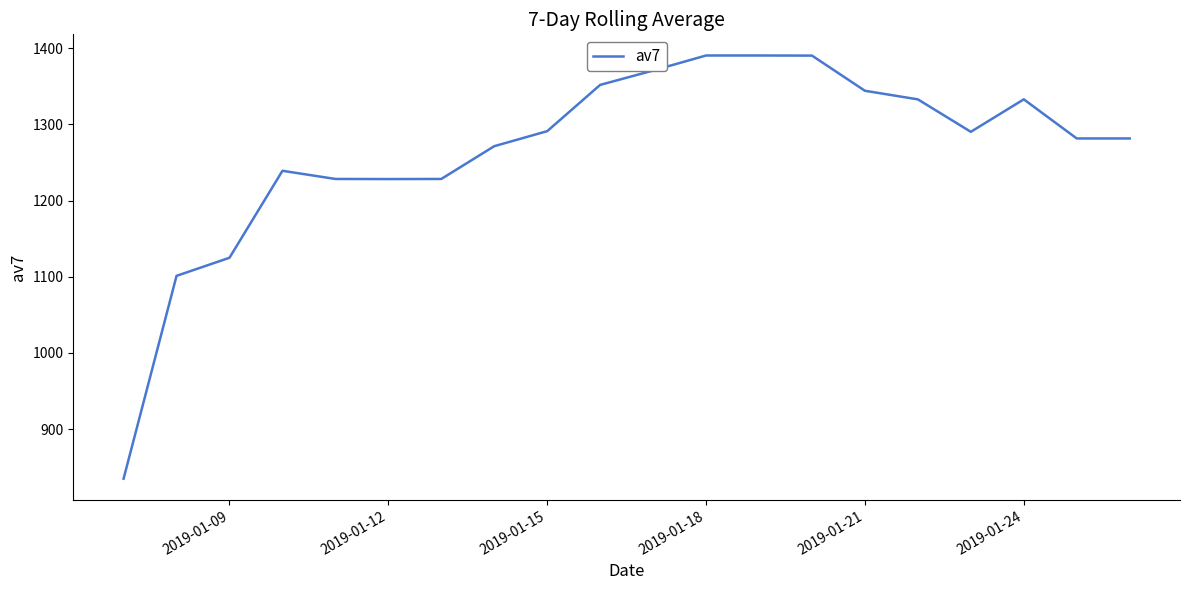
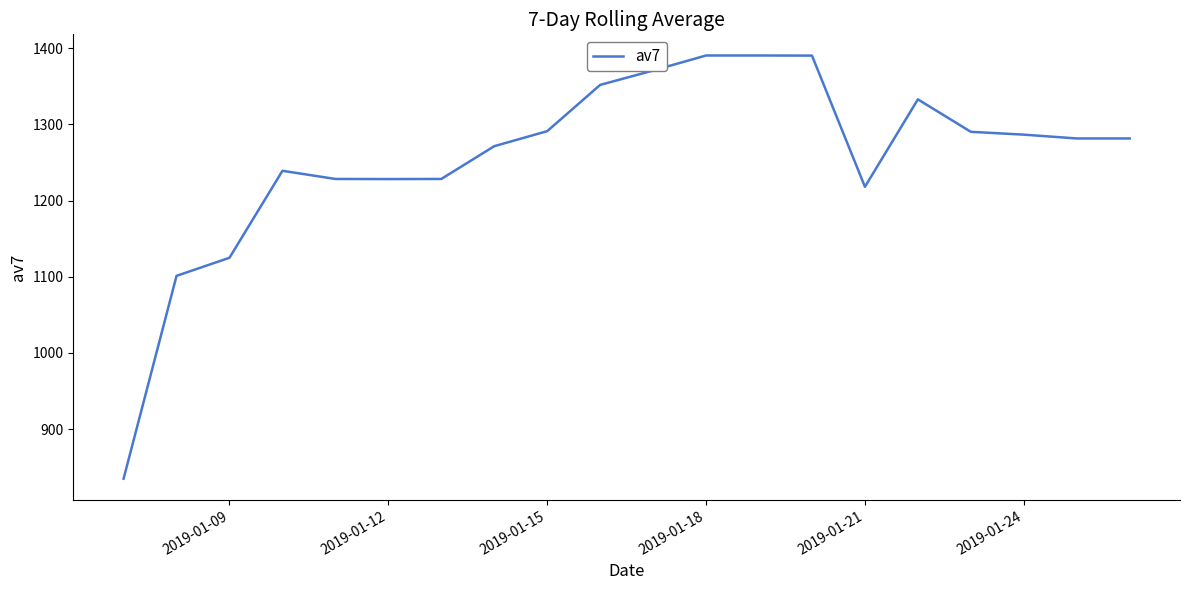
  {
    "2019-01-09": 1120,
    "2019-01-12": 1230,
    "2019-01-15": 1290,
    "2019-01-18": 1390,
-   "2019-01-21": 1340,
-   "2019-01-24": 1330
+   "2019-01-21": 1220,
+   "2019-01-24": 1290
  }
